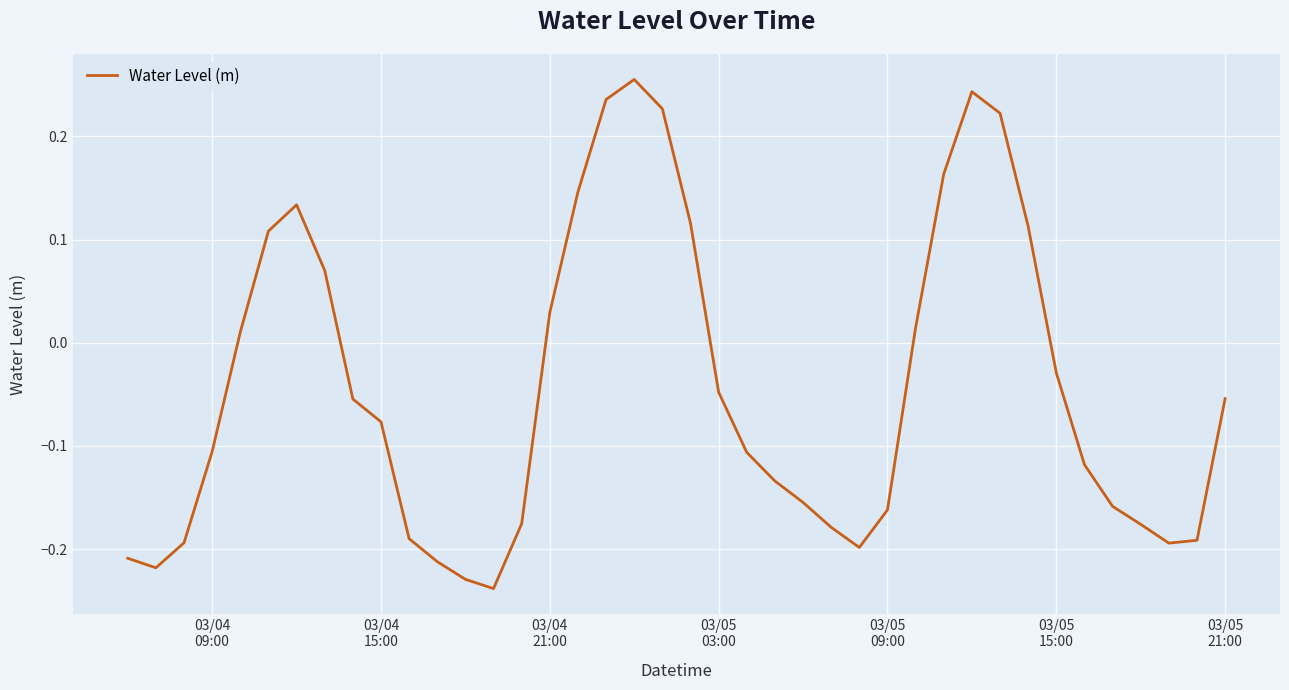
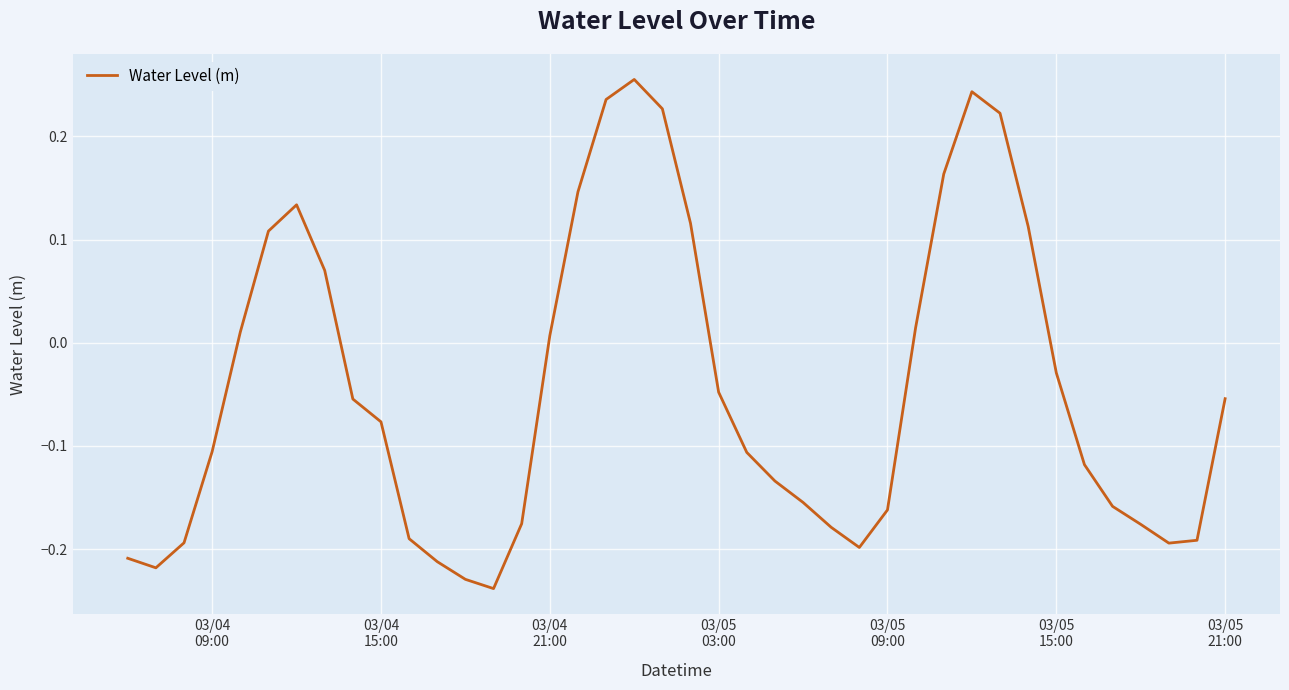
  {
    "03/04 09:00": -0.105,
    "03/04 15:00": -0.077,
-   "03/04 21:00": 0.029,
+   "03/04 21:00": 0.007,
    "03/05 03:00": -0.048,
    "03/05 09:00": -0.162,
    "03/05 15:00": -0.029,
    "03/05 21:00": -0.054
  }
